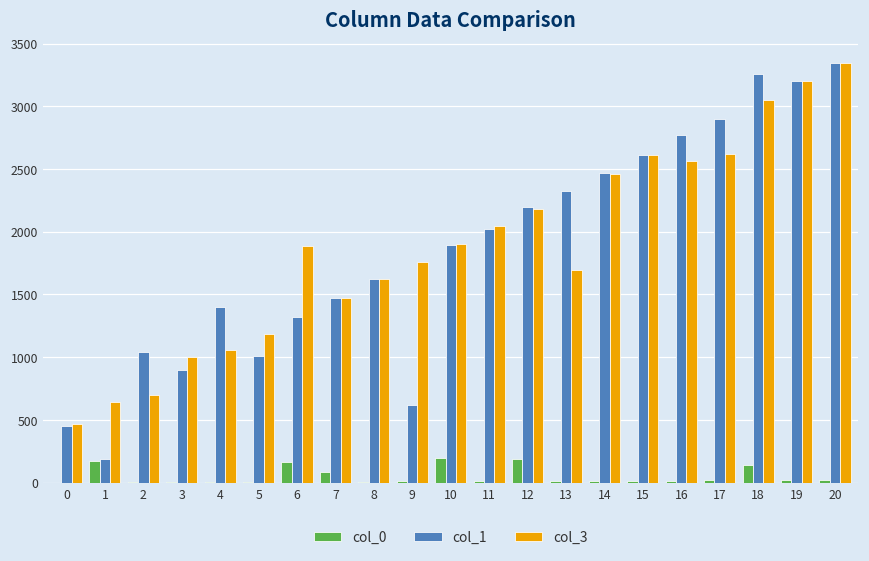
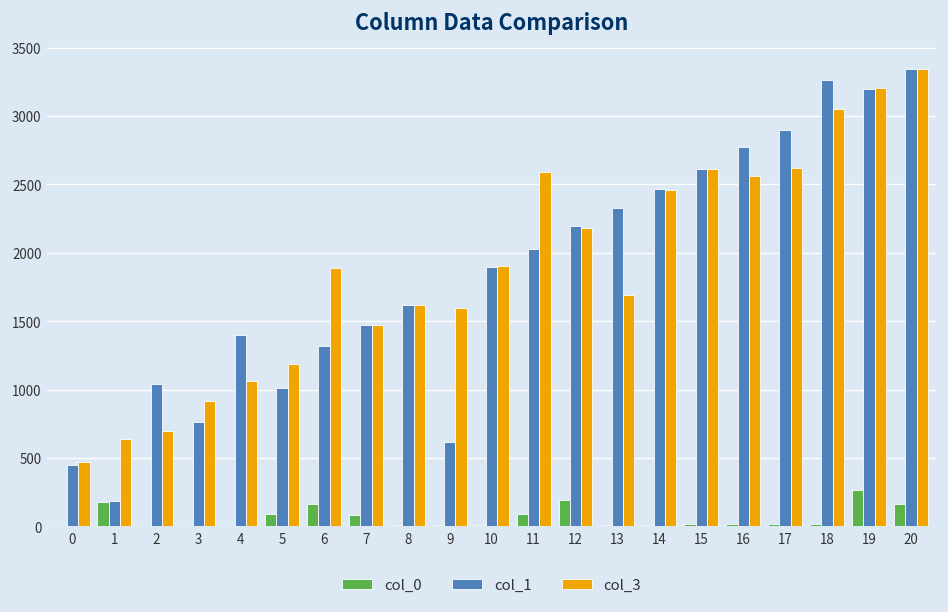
  {
    "col_0": {
      "0": 0,
      "1": 180,
-     "5": 10,
+     "5": 90,
      "6": 170,
      "7": 80,
-     "10": 200,
-     "11": 10,
+     "10": 10,
+     "11": 90,
      "12": 190,
-     "18": 140,
-     "19": 20,
-     "20": 20
+     "18": 20,
+     "19": 260,
+     "20": 160
    },
    "col_1": {
      "0": 450,
      "1": 190,
      "2": 1040,
-     "3": 900,
+     "3": 760,
      "4": 1400,
      "5": 1010,
      "6": 1320,
      "7": 1470,
      "8": 1620,
      "9": 620,
      "10": 1900,
      "11": 2030,
      "12": 2200,
      "13": 2330,
      "14": 2470,
      "15": 2610,
      "16": 2770,
      "17": 2900,
      "18": 3260,
      "19": 3200,
      "20": 3350
    },
    "col_3": {
      "0": 470,
      "1": 640,
      "2": 700,
-     "3": 1000,
+     "3": 920,
      "4": 1060,
      "5": 1190,
      "6": 1890,
      "7": 1470,
      "8": 1620,
-     "9": 1760,
+     "9": 1590,
      "10": 1900,
-     "11": 2050,
+     "11": 2590,
      "12": 2180,
      "13": 1690,
      "14": 2460,
      "15": 2610,
      "16": 2560,
      "17": 2620,
      "18": 3050,
      "19": 3200,
      "20": 3350
    }
  }
